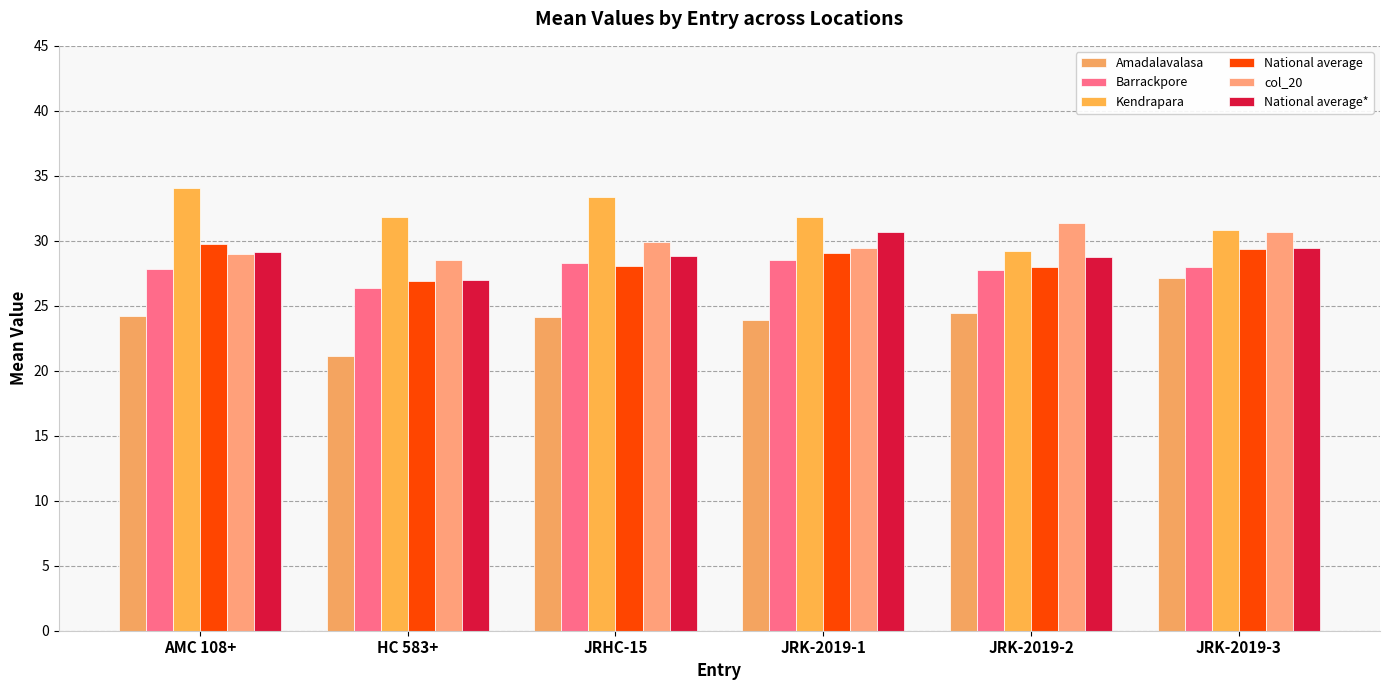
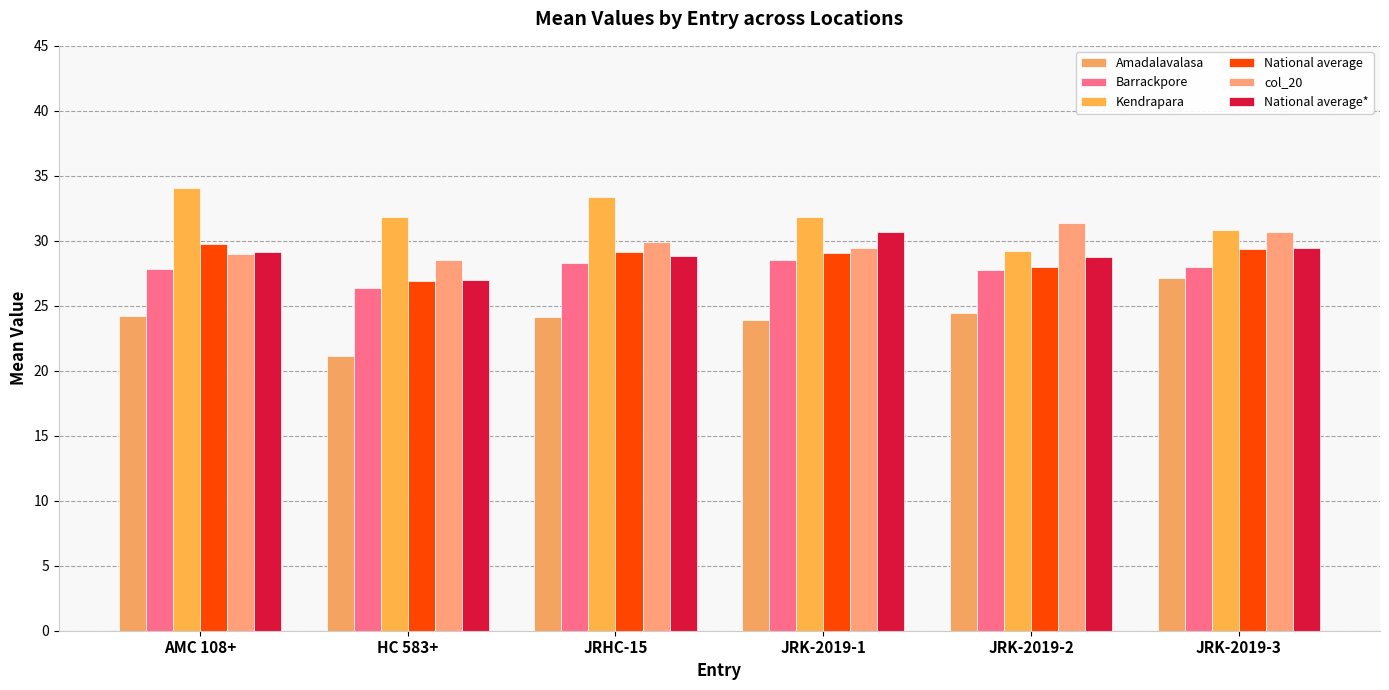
  {
    "National average": {
      "AMC 108+": 29.8,
      "HC 583+": 26.9,
-     "JRHC-15": 28.0,
+     "JRHC-15": 29.2,
      "JRK-2019-1": 29.1,
      "JRK-2019-2": 28.0,
      "JRK-2019-3": 29.3
    },
    "National average*": {
      "AMC 108+": 29.1,
      "HC 583+": 27.0,
      "JRHC-15": 28.8,
      "JRK-2019-1": 30.7,
      "JRK-2019-2": 28.7,
      "JRK-2019-3": 29.5
    }
  }
